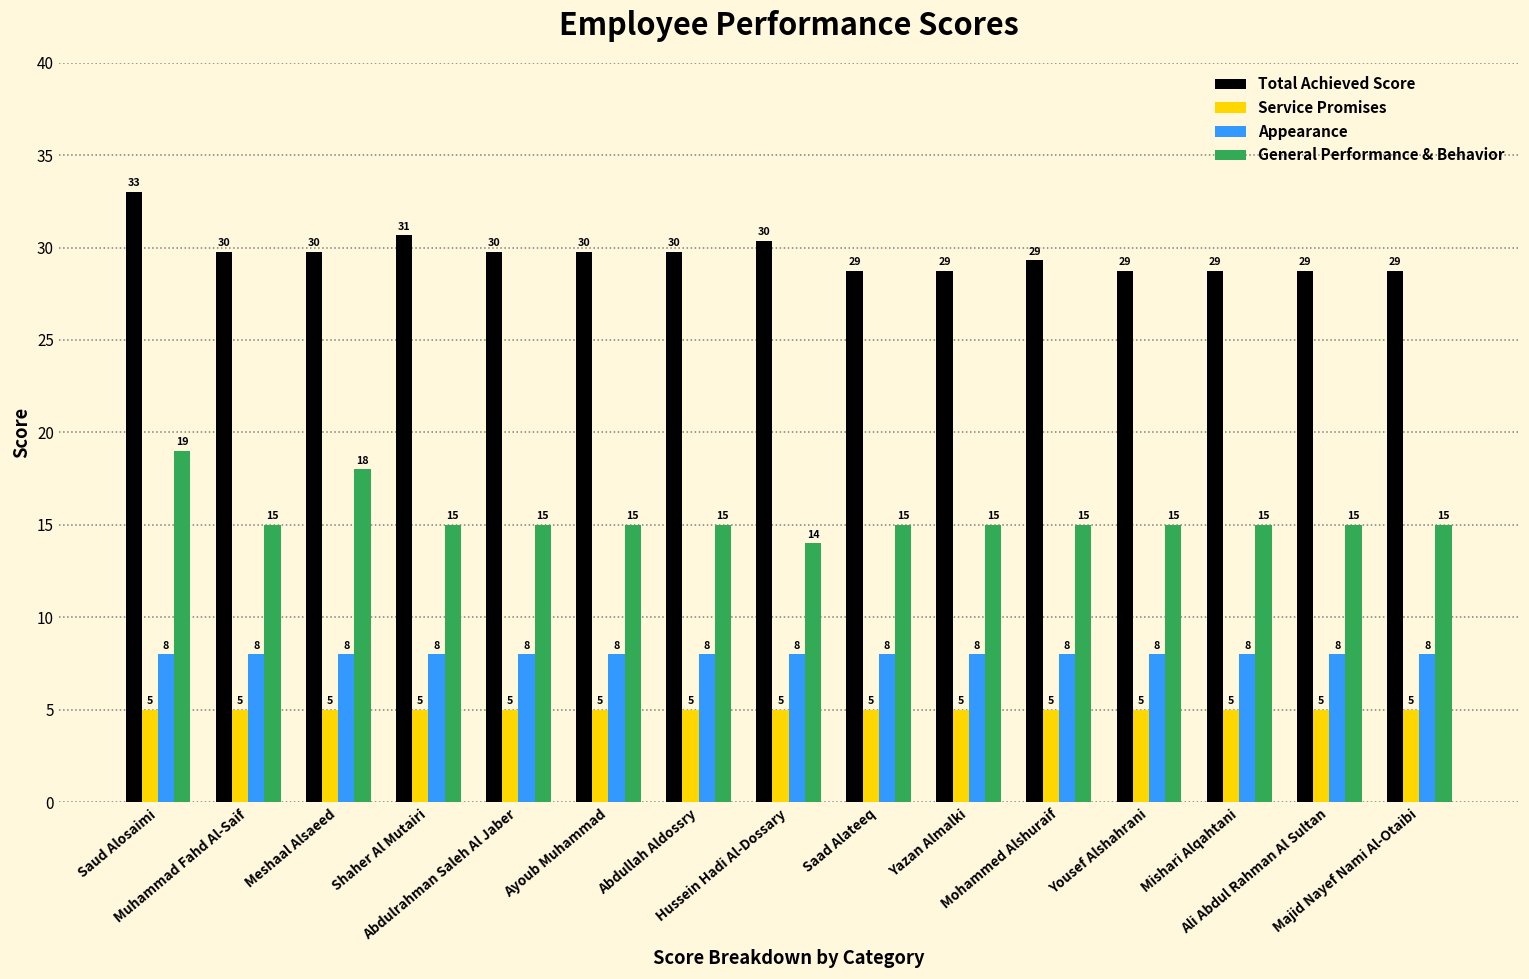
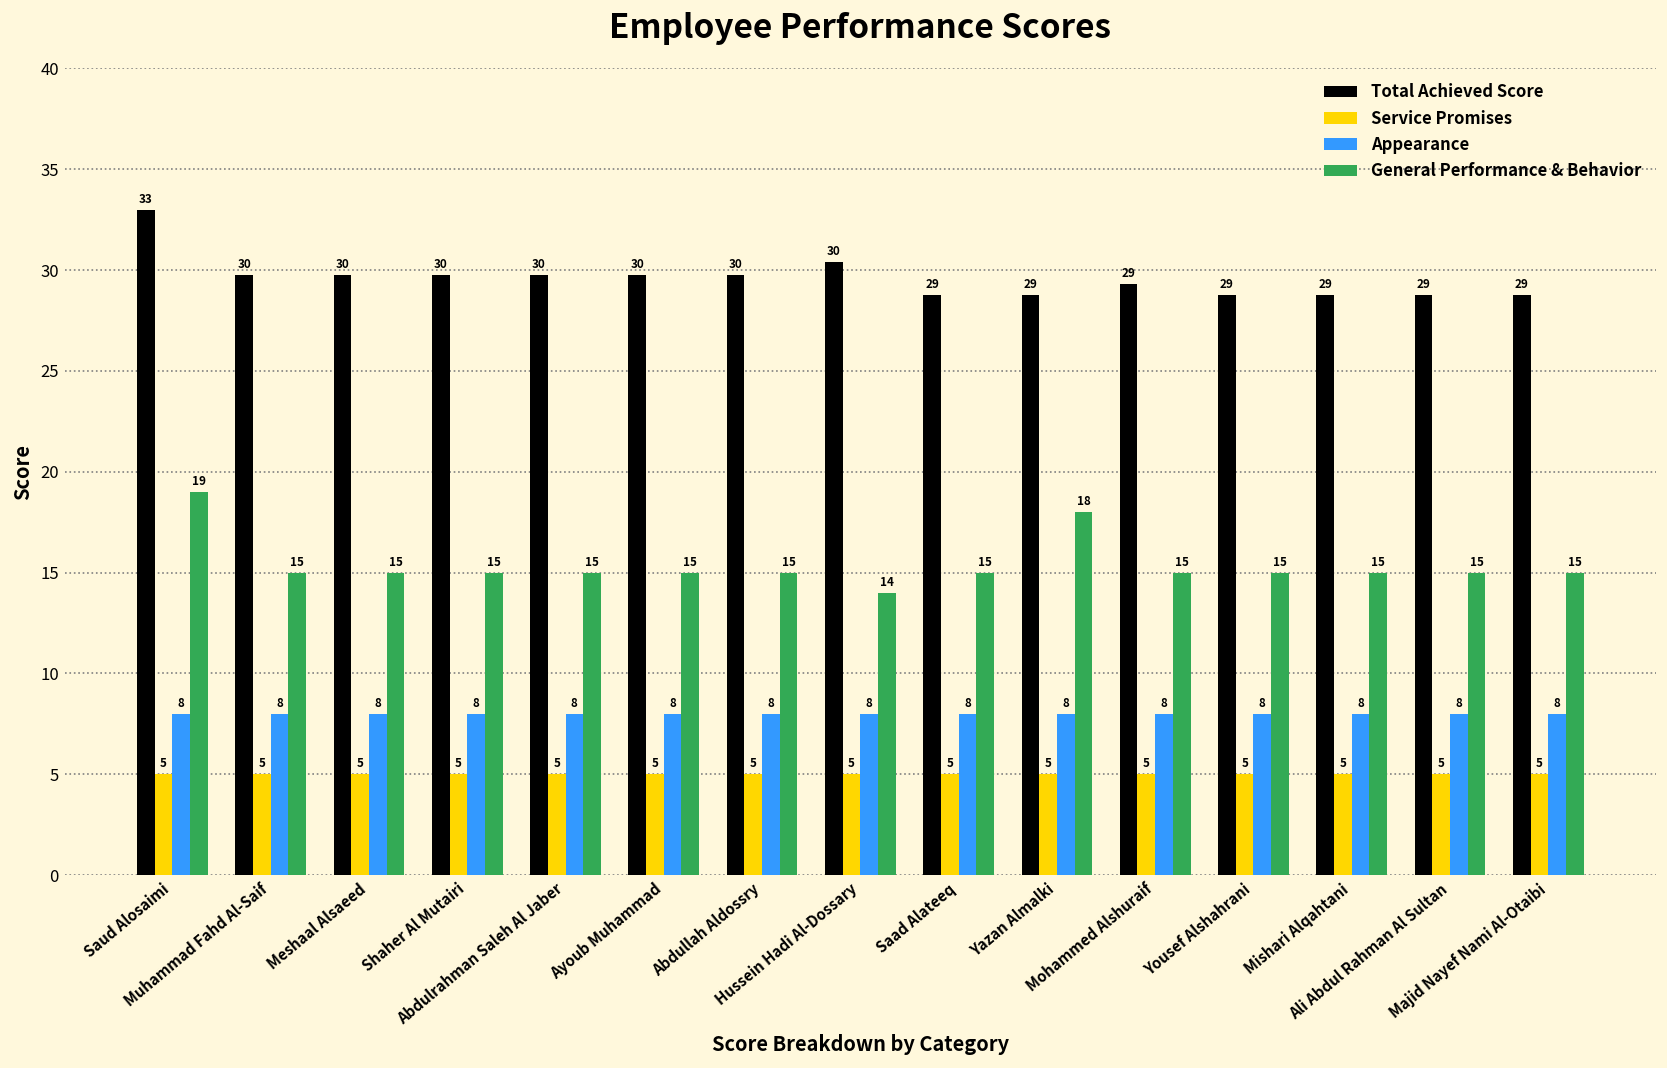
  {
    "Total Achieved Score": {
      "Saud Alosaimi": 33,
      "Muhammad Fahd Al-Saif": 30,
      "Meshaal Alsaeed": 30,
-     "Shaher Al Mutairi": 31,
+     "Shaher Al Mutairi": 30,
      "Abdulrahman Saleh Al Jaber": 30,
      "Ayoub Muhammad": 30,
      "Abdullah Aldossry": 30,
      "Hussein Hadi Al-Dossary": 30,
      "Saad Alateeq": 29,
      "Yazan Almalki": 29,
      "Mohammed Alshuraif": 29,
      "Yousef Alshahrani": 29,
      "Mishari Alqahtani": 29,
      "Ali Abdul Rahman Al Sultan": 29,
      "Majid Nayef Nami Al-Otaibi": 29
    },
    "Service Promises": {
      "Saud Alosaimi": 5,
      "Muhammad Fahd Al-Saif": 5,
      "Meshaal Alsaeed": 5,
      "Shaher Al Mutairi": 5,
      "Abdulrahman Saleh Al Jaber": 5,
      "Ayoub Muhammad": 5,
      "Abdullah Aldossry": 5,
      "Hussein Hadi Al-Dossary": 5,
      "Saad Alateeq": 5,
      "Yazan Almalki": 5,
      "Mohammed Alshuraif": 5,
      "Yousef Alshahrani": 5,
      "Mishari Alqahtani": 5,
      "Ali Abdul Rahman Al Sultan": 5,
      "Majid Nayef Nami Al-Otaibi": 5
    },
    "Appearance": {
      "Saud Alosaimi": 8,
      "Muhammad Fahd Al-Saif": 8,
      "Meshaal Alsaeed": 8,
      "Shaher Al Mutairi": 8,
      "Abdulrahman Saleh Al Jaber": 8,
      "Ayoub Muhammad": 8,
      "Abdullah Aldossry": 8,
      "Hussein Hadi Al-Dossary": 8,
      "Saad Alateeq": 8,
      "Yazan Almalki": 8,
      "Mohammed Alshuraif": 8,
      "Yousef Alshahrani": 8,
      "Mishari Alqahtani": 8,
      "Ali Abdul Rahman Al Sultan": 8,
      "Majid Nayef Nami Al-Otaibi": 8
    },
    "General Performance & Behavior": {
      "Saud Alosaimi": 19,
      "Muhammad Fahd Al-Saif": 15,
-     "Meshaal Alsaeed": 18,
+     "Meshaal Alsaeed": 15,
      "Shaher Al Mutairi": 15,
      "Abdulrahman Saleh Al Jaber": 15,
      "Ayoub Muhammad": 15,
      "Abdullah Aldossry": 15,
      "Hussein Hadi Al-Dossary": 14,
      "Saad Alateeq": 15,
-     "Yazan Almalki": 15,
+     "Yazan Almalki": 18,
      "Mohammed Alshuraif": 15,
      "Yousef Alshahrani": 15,
      "Mishari Alqahtani": 15,
      "Ali Abdul Rahman Al Sultan": 15,
      "Majid Nayef Nami Al-Otaibi": 15
    }
  }
